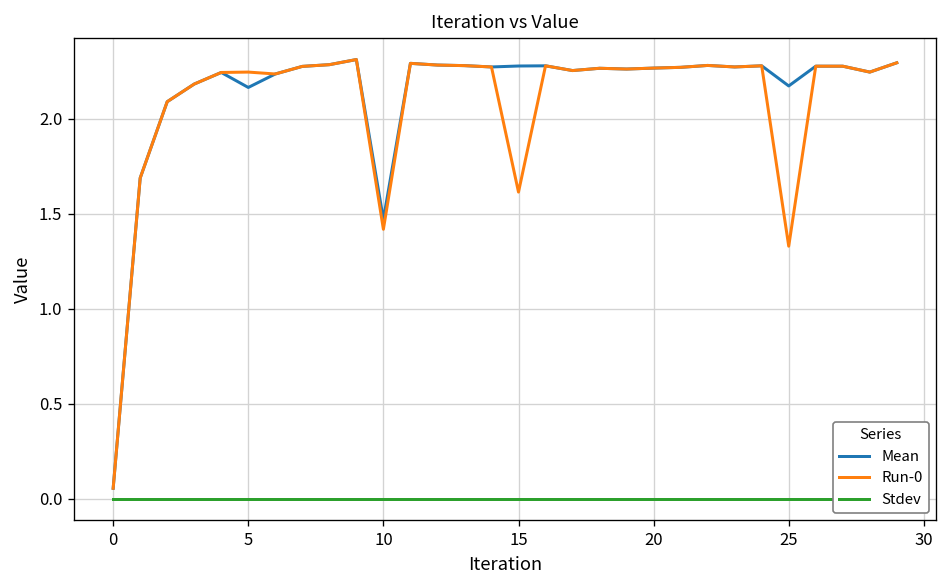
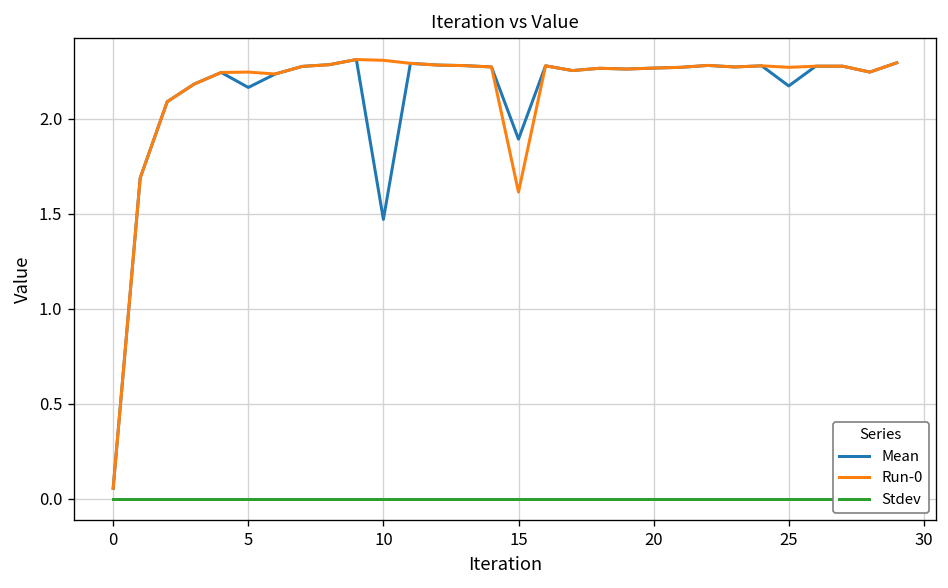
  {
    "Mean": {
      "5": 2.17,
      "10": 1.47,
-     "15": 2.28,
+     "15": 1.89,
      "25": 2.17
    },
    "Run-0": {
      "5": 2.25,
-     "10": 1.42,
+     "10": 2.31,
      "15": 1.61,
-     "25": 1.33
+     "25": 2.27
    },
    "Stdev": {
      "0": 0.00,
      "5": 0.00,
      "10": 0.00,
      "15": 0.00,
      "20": 0.00,
      "25": 0.00
    }
  }
